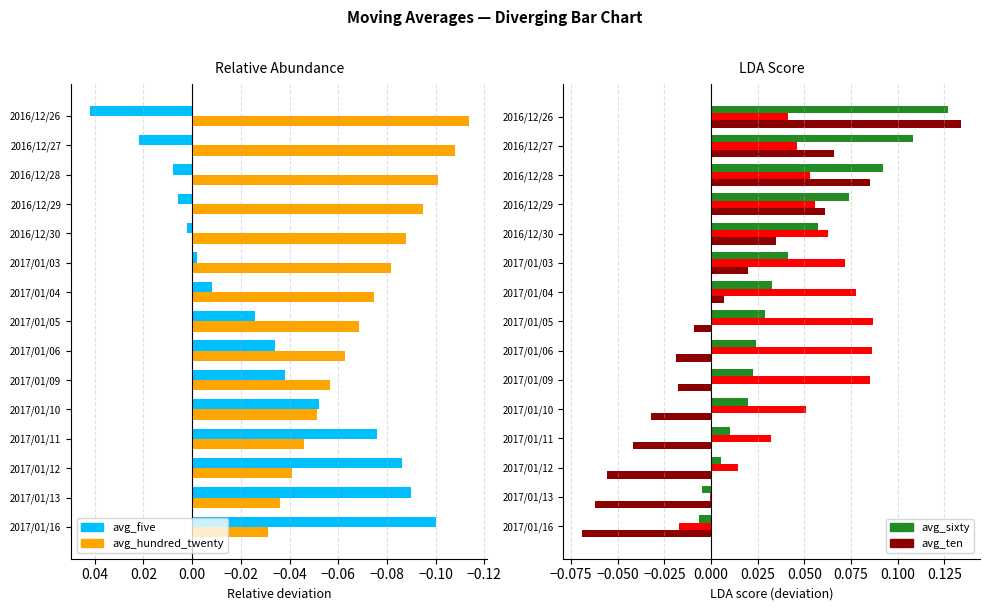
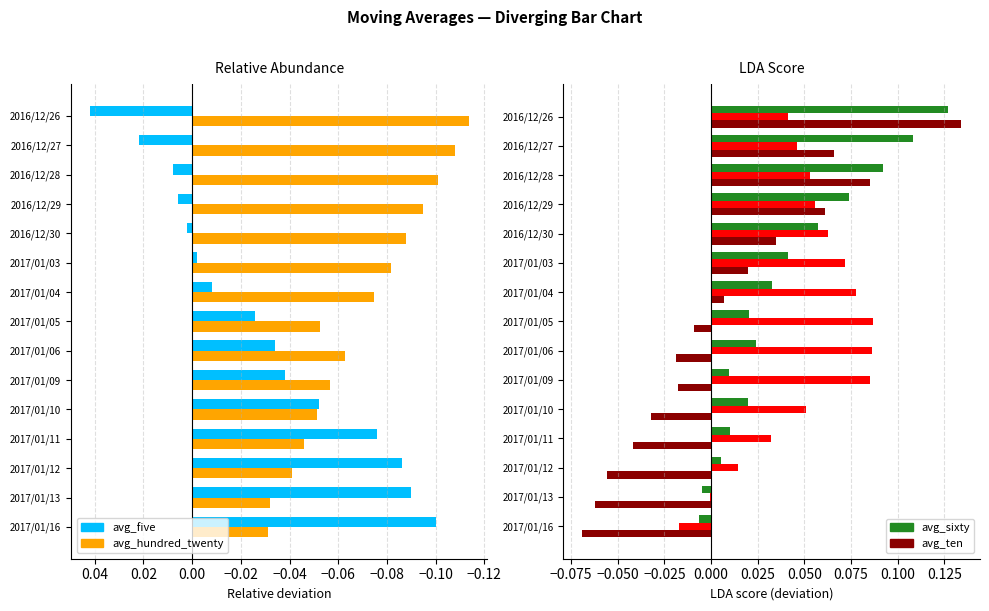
  {
    "Relative Abundance": {
      "avg_five": {
        "2016/12/26": 0.042,
        "2016/12/27": 0.022,
        "2016/12/28": 0.008,
        "2016/12/29": 0.006,
        "2016/12/30": 0.002,
        "2017/01/03": -0.002,
        "2017/01/04": -0.008,
        "2017/01/05": -0.026,
        "2017/01/06": -0.034,
        "2017/01/09": -0.038,
        "2017/01/10": -0.052,
        "2017/01/11": -0.076,
        "2017/01/12": -0.086,
        "2017/01/13": -0.090,
        "2017/01/16": -0.100
      },
      "avg_hundred_twenty": {
        "2016/12/26": -0.113,
        "2016/12/27": -0.108,
        "2016/12/28": -0.101,
        "2016/12/29": -0.095,
        "2016/12/30": -0.088,
        "2017/01/03": -0.082,
        "2017/01/04": -0.075,
-       "2017/01/05": -0.069,
+       "2017/01/05": -0.052,
        "2017/01/06": -0.063,
        "2017/01/09": -0.057,
        "2017/01/10": -0.051,
        "2017/01/11": -0.046,
        "2017/01/12": -0.041,
-       "2017/01/13": -0.036,
+       "2017/01/13": -0.032,
        "2017/01/16": -0.031
      }
    },
    "LDA Score": {
      "avg_ten": {
        "2016/12/26": 0.134,
        "2016/12/27": 0.066,
        "2016/12/28": 0.085,
        "2016/12/29": 0.061,
        "2016/12/30": 0.035,
        "2017/01/03": 0.020,
        "2017/01/04": 0.007,
        "2017/01/05": -0.009,
        "2017/01/06": -0.019,
        "2017/01/09": -0.018,
        "2017/01/10": -0.032,
        "2017/01/11": -0.042,
        "2017/01/12": -0.056,
        "2017/01/13": -0.062,
        "2017/01/16": -0.069
      },
      "avg_sixty": {
        "2016/12/26": 0.127,
        "2016/12/27": 0.108,
        "2016/12/28": 0.092,
        "2016/12/29": 0.074,
        "2016/12/30": 0.057,
        "2017/01/03": 0.041,
        "2017/01/04": 0.033,
-       "2017/01/05": 0.029,
+       "2017/01/05": 0.020,
        "2017/01/06": 0.024,
-       "2017/01/09": 0.022,
+       "2017/01/09": 0.009,
        "2017/01/10": 0.020,
        "2017/01/11": 0.010,
        "2017/01/12": 0.005,
        "2017/01/13": -0.005,
        "2017/01/16": -0.006
      }
    }
  }
